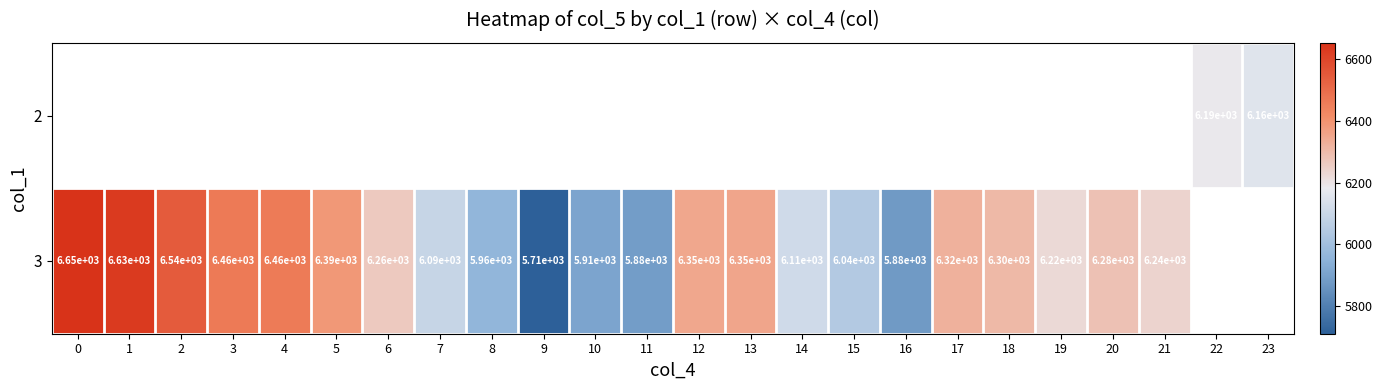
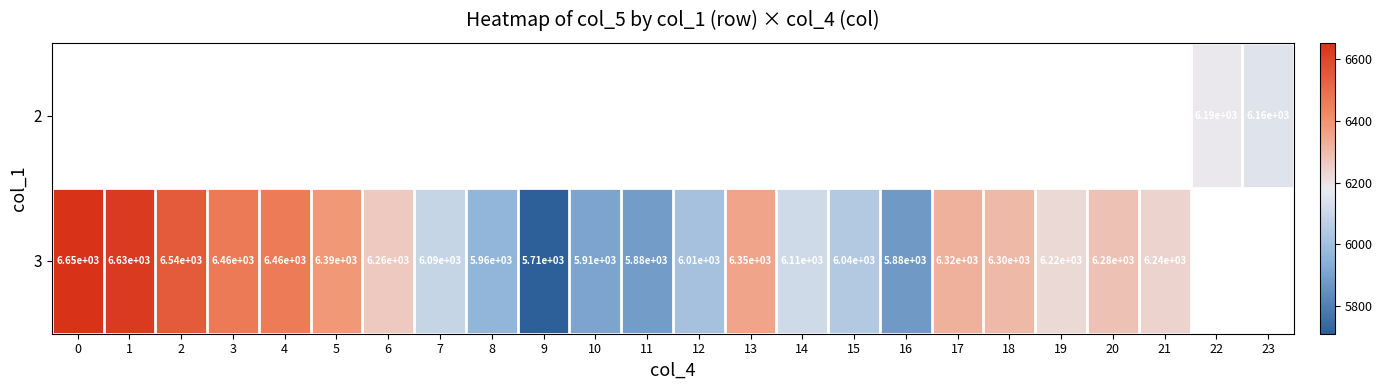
  {
    "3": {
      "0": "6.65e+03",
      "1": "6.63e+03",
      "2": "6.54e+03",
      "3": "6.46e+03",
      "4": "6.46e+03",
      "5": "6.39e+03",
      "6": "6.26e+03",
      "7": "6.09e+03",
      "8": "5.96e+03",
      "9": "5.71e+03",
      "10": "5.91e+03",
      "11": "5.88e+03",
-     "12": "6.35e+03",
+     "12": "6.01e+03",
      "13": "6.35e+03",
      "14": "6.11e+03",
      "15": "6.04e+03",
      "16": "5.88e+03",
      "17": "6.32e+03",
      "18": "6.30e+03",
      "20": "6.28e+03",
      "21": "6.24e+03"
    }
  }
